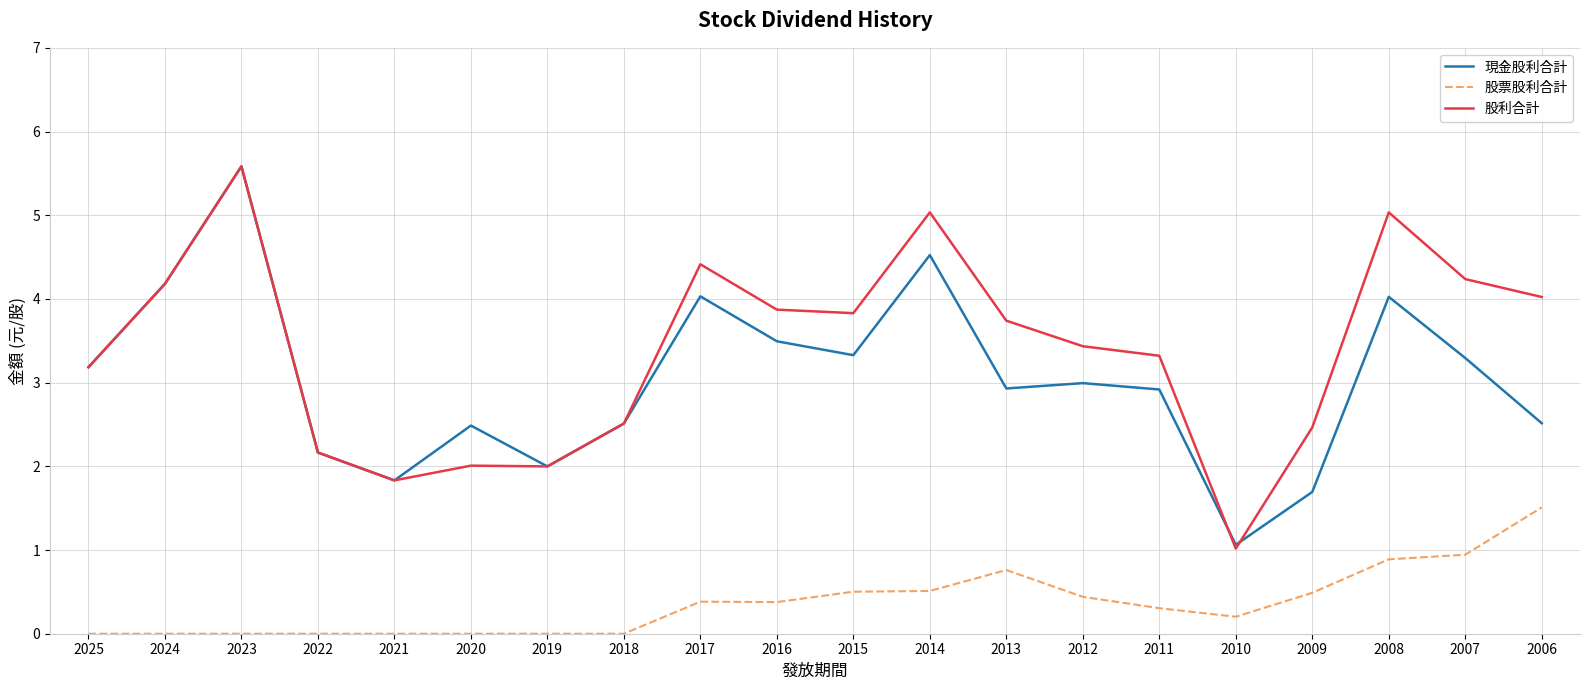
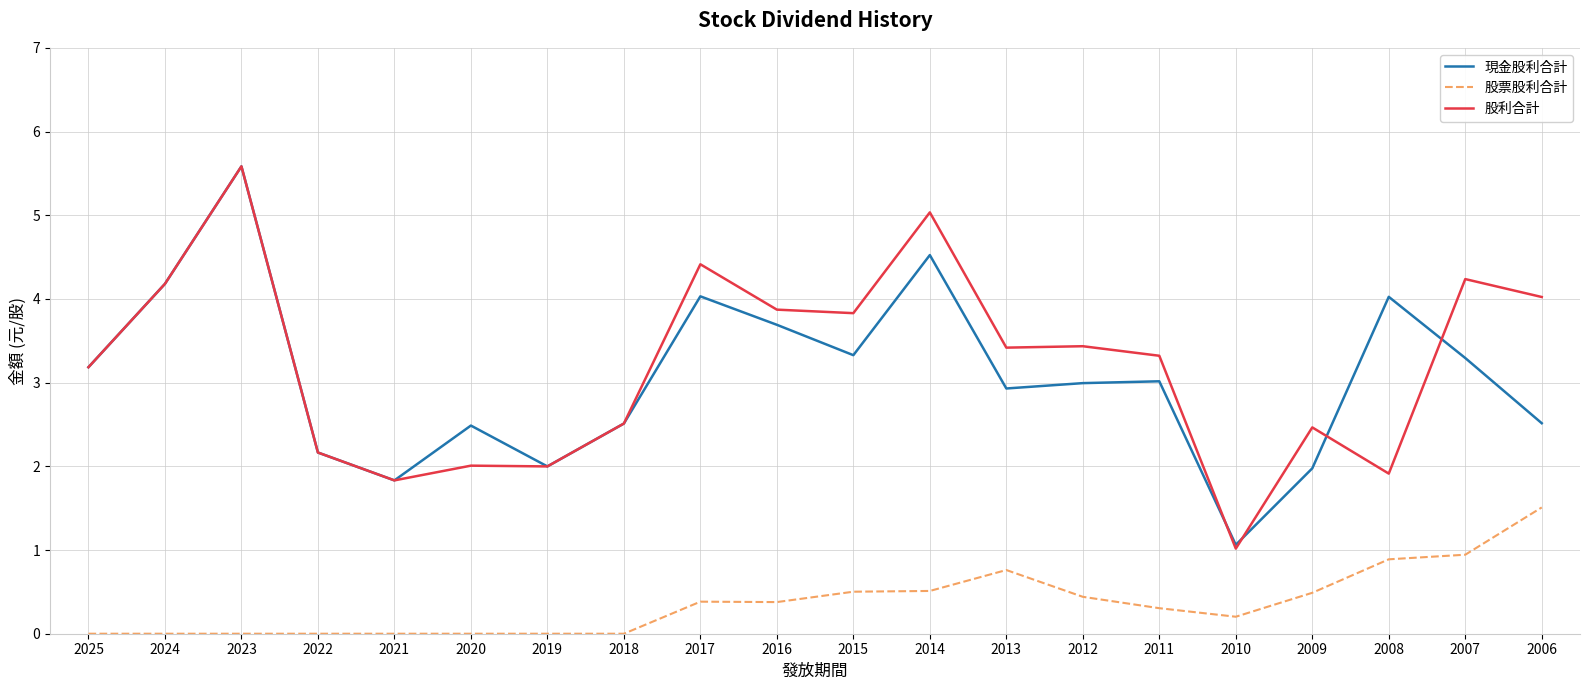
  {
    "現金股利合計": {
      "2020": 2.5,
      "2017": 4.0,
-     "2016": 3.5,
+     "2016": 3.7,
      "2015": 3.3,
      "2014": 4.5,
      "2013": 2.9,
      "2012": 3.0,
-     "2011": 2.9,
+     "2011": 3.0,
      "2010": 1.1,
-     "2009": 1.7,
+     "2009": 2.0,
      "2008": 4.0,
      "2007": 3.3,
      "2006": 2.5
    },
    "股票股利合計": {
      "2025": 0.0,
      "2024": 0.0,
      "2023": 0.0,
      "2022": 0.0,
      "2021": 0.0,
      "2020": 0.0,
      "2019": 0.0,
      "2018": 0.0,
      "2017": 0.4,
      "2016": 0.4,
      "2015": 0.5,
      "2014": 0.5,
      "2013": 0.8,
      "2012": 0.4,
      "2011": 0.3,
      "2010": 0.2,
      "2009": 0.5,
      "2008": 0.9,
      "2007": 0.9,
      "2006": 1.5
    },
    "股利合計": {
      "2020": 2.0,
      "2017": 4.4,
      "2016": 3.9,
      "2015": 3.8,
      "2014": 5.0,
-     "2013": 3.7,
+     "2013": 3.4,
      "2012": 3.4,
      "2011": 3.3,
      "2010": 1.0,
      "2009": 2.5,
-     "2008": 5.0,
+     "2008": 1.9,
      "2007": 4.2,
      "2006": 4.0
    }
  }
